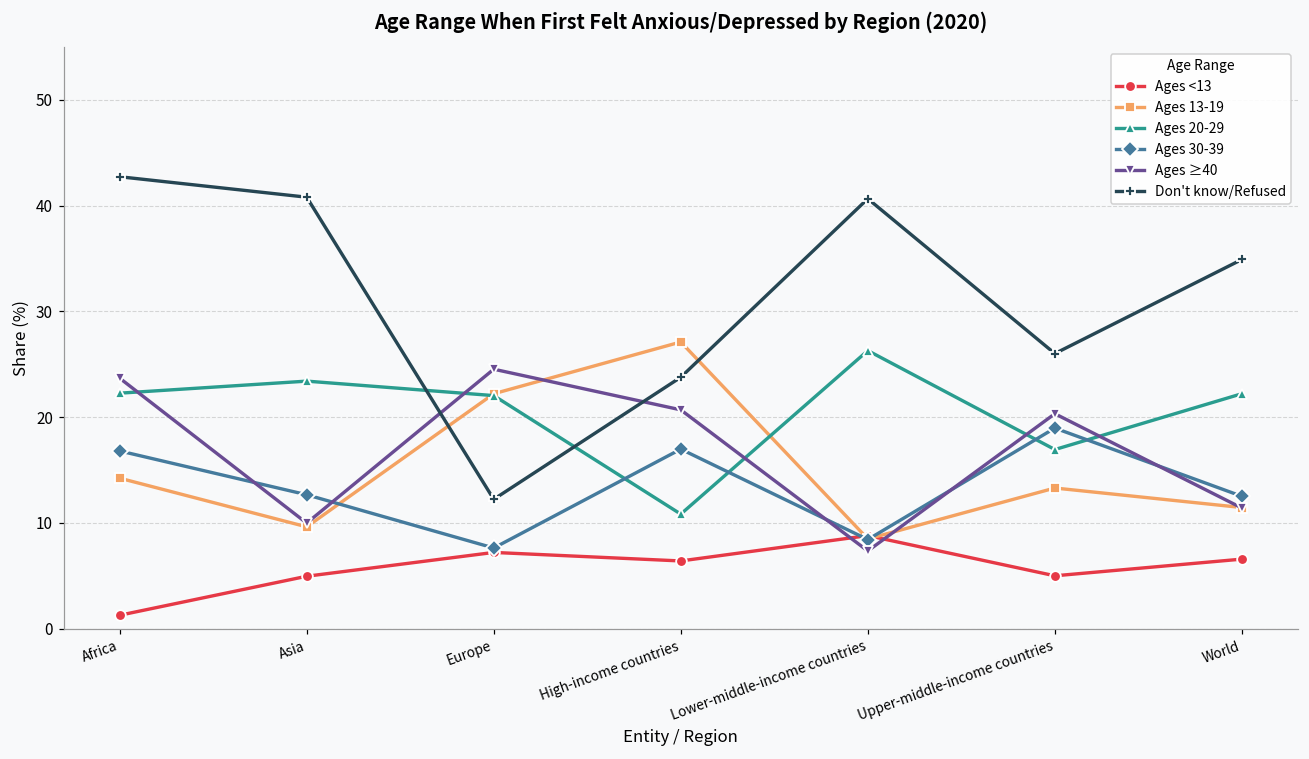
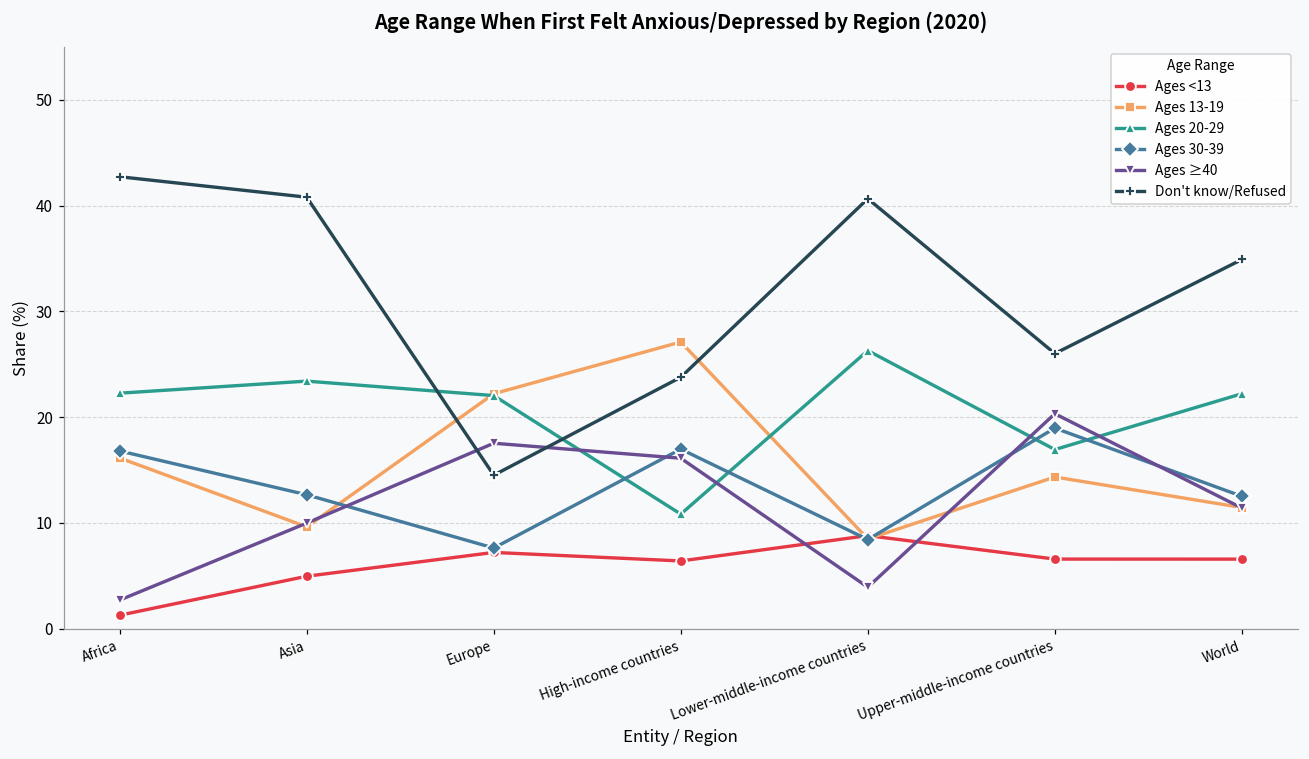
  {
    "Ages <13": {
      "Africa": 1,
      "Asia": 5,
      "Europe": 7,
      "High-income countries": 6,
      "Lower-middle-income countries": 9,
-     "Upper-middle-income countries": 5,
+     "Upper-middle-income countries": 7,
      "World": 7
    },
    "Ages 13-19": {
-     "Africa": 14,
+     "Africa": 16,
      "Asia": 10,
      "High-income countries": 27,
-     "Upper-middle-income countries": 13
+     "Upper-middle-income countries": 14
    },
    "Ages ≥40": {
-     "Africa": 24,
+     "Africa": 3,
      "Asia": 10,
-     "Europe": 25,
-     "High-income countries": 21,
-     "Lower-middle-income countries": 7,
+     "Europe": 18,
+     "High-income countries": 16,
+     "Lower-middle-income countries": 4,
      "Upper-middle-income countries": 20
    },
    "Don't know/Refused": {
      "Africa": 43,
      "Asia": 41,
-     "Europe": 12,
+     "Europe": 15,
      "High-income countries": 24,
      "Lower-middle-income countries": 41,
      "Upper-middle-income countries": 26,
      "World": 35
    }
  }
